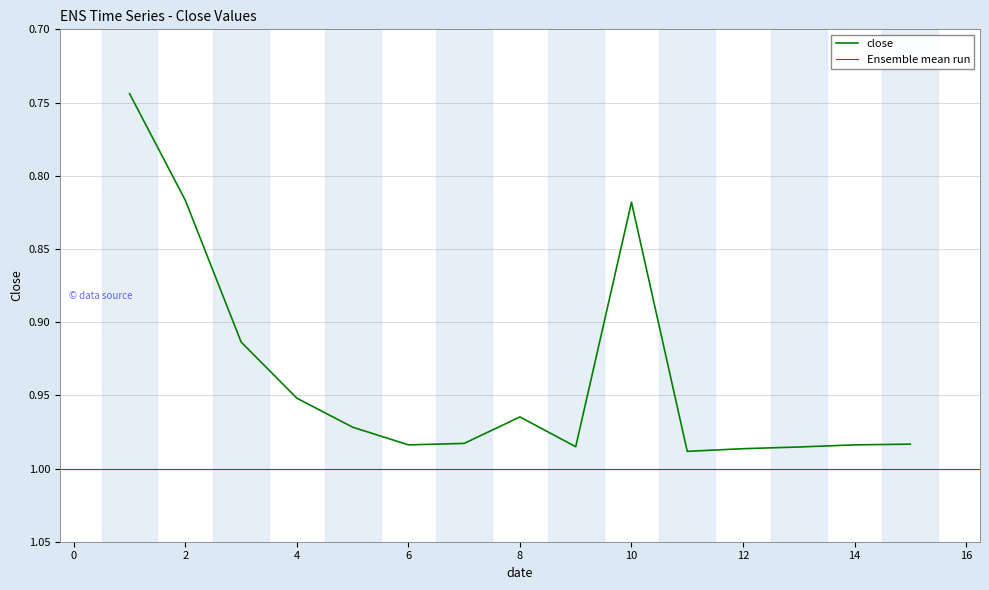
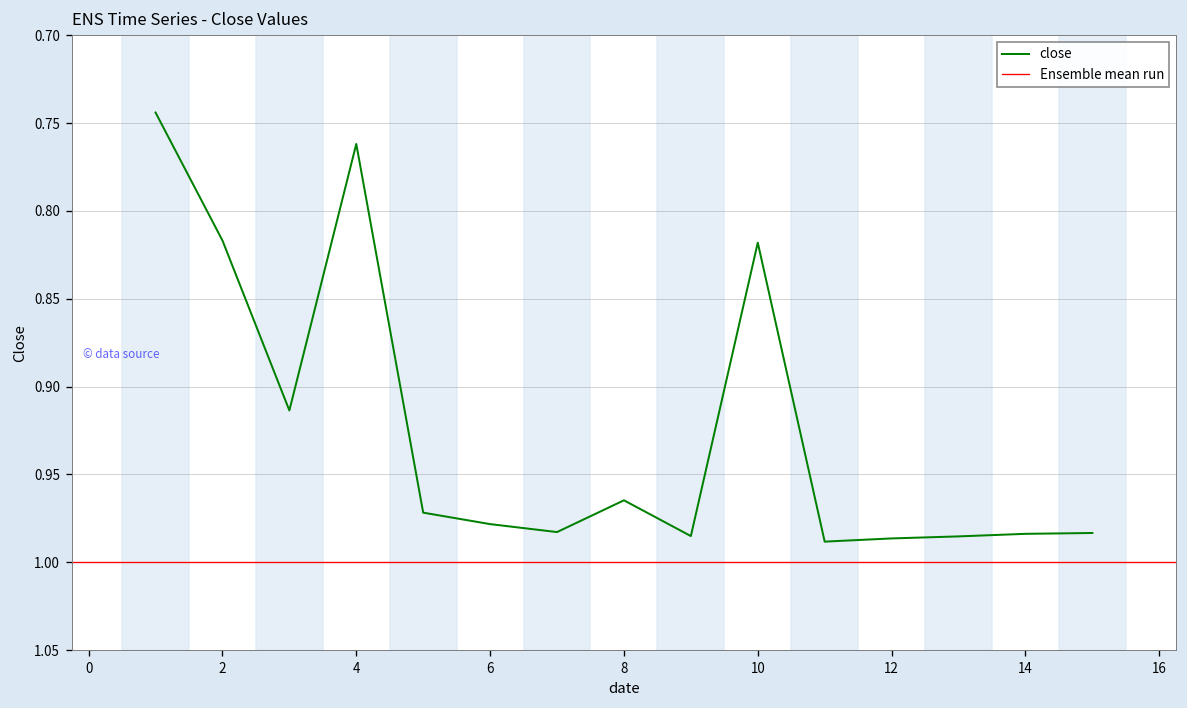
  {
    "2": 0.817,
-   "4": 0.952,
-   "6": 0.984,
+   "4": 0.762,
+   "6": 0.978,
    "8": 0.965,
    "10": 0.818,
    "12": 0.986,
    "14": 0.984
  }
